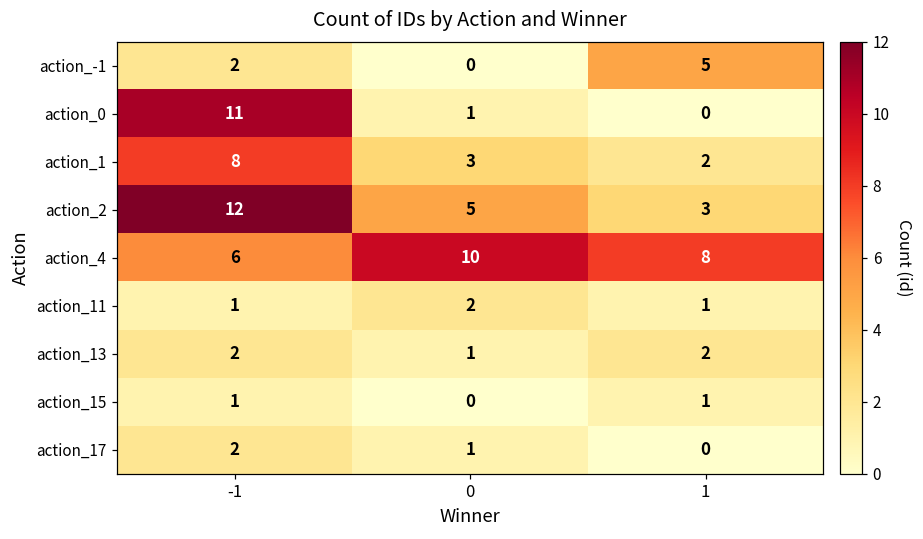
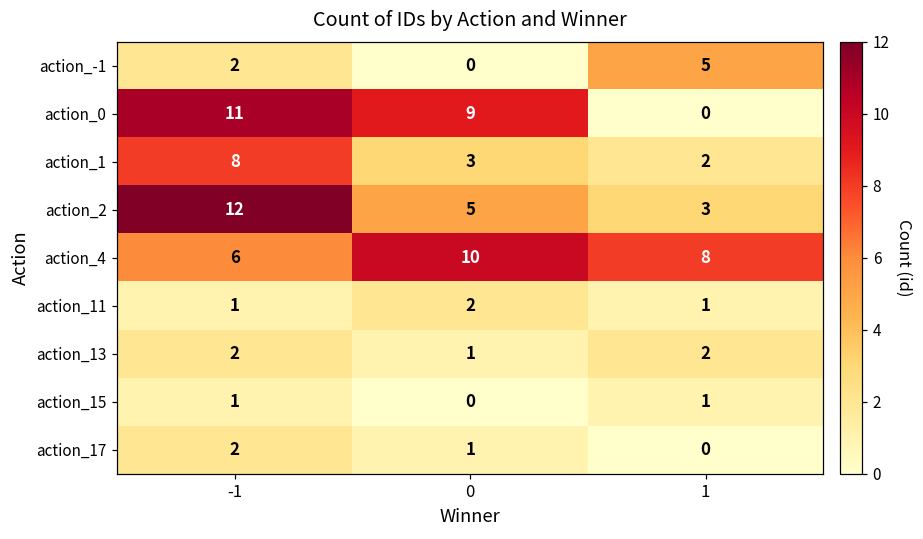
  {
    "action_-1": {
      "-1": 2,
      "0": 0,
      "1": 5
    },
    "action_0": {
      "-1": 11,
-     "0": 1,
+     "0": 9,
      "1": 0
    },
    "action_1": {
      "-1": 8,
      "0": 3,
      "1": 2
    },
    "action_2": {
      "-1": 12,
      "0": 5,
      "1": 3
    },
    "action_4": {
      "-1": 6,
      "0": 10,
      "1": 8
    },
    "action_11": {
      "-1": 1,
      "0": 2,
      "1": 1
    },
    "action_13": {
      "-1": 2,
      "0": 1,
      "1": 2
    },
    "action_15": {
      "-1": 1,
      "0": 0,
      "1": 1
    },
    "action_17": {
      "-1": 2,
      "0": 1,
      "1": 0
    }
  }
